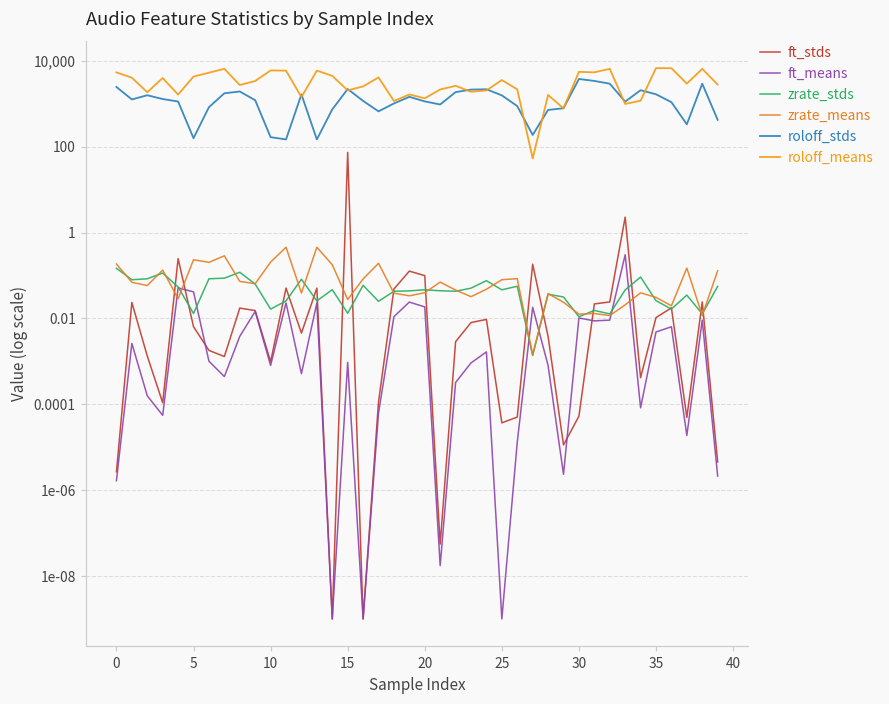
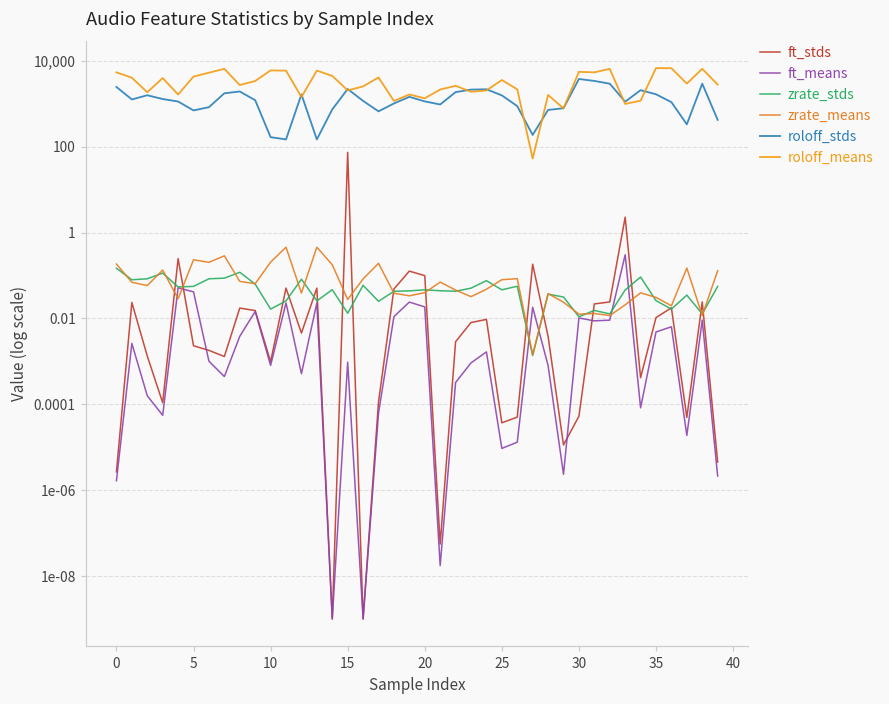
  {
    "ft_stds": {
      "0": "0.000003",
-     "5": "0.006",
+     "5": "0.002",
      "10": "0.001",
      "15": "70",
      "20": "0.10",
      "25": "0.00004",
      "30": "0.00005",
      "35": "0.010"
    },
    "ft_means": {
      "0": "0.0000017",
      "5": "0.04",
      "10": "0.0008",
      "15": "0.0010",
      "20": "0.02",
-     "25": "0.0000000010",
+     "25": "0.000009",
      "35": "0.005"
    },
    "zrate_stds": {
      "0": "0.15",
-     "5": "0.013",
+     "5": "0.06",
      "10": "0.016",
      "15": "0.013",
      "20": "0.05",
      "25": "0.05",
      "35": "0.03"
    },
    "roloff_stds": {
      "0": "2,000",
-     "5": "160",
+     "5": "700",
      "10": "170",
      "20": "1,100",
      "25": "1,600",
      "30": "4,000",
      "35": "1,700"
    }
  }
